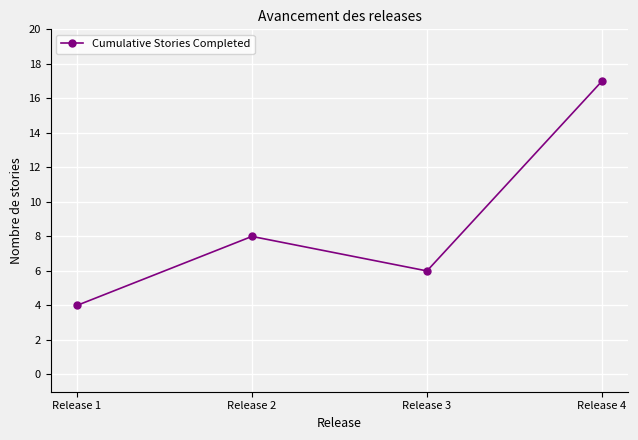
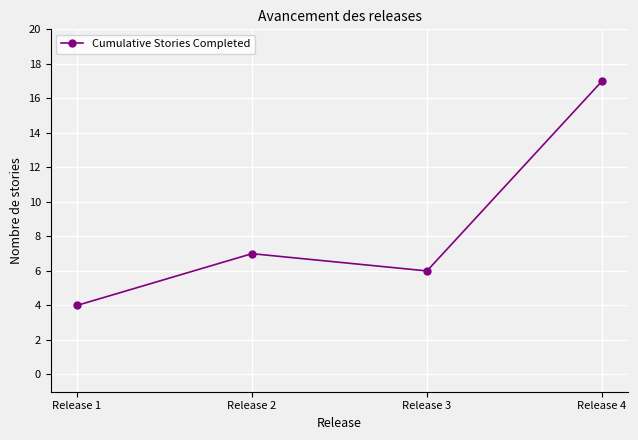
  {
    "Release 1": 4,
-   "Release 2": 8,
+   "Release 2": 7,
    "Release 3": 6,
    "Release 4": 17
  }
